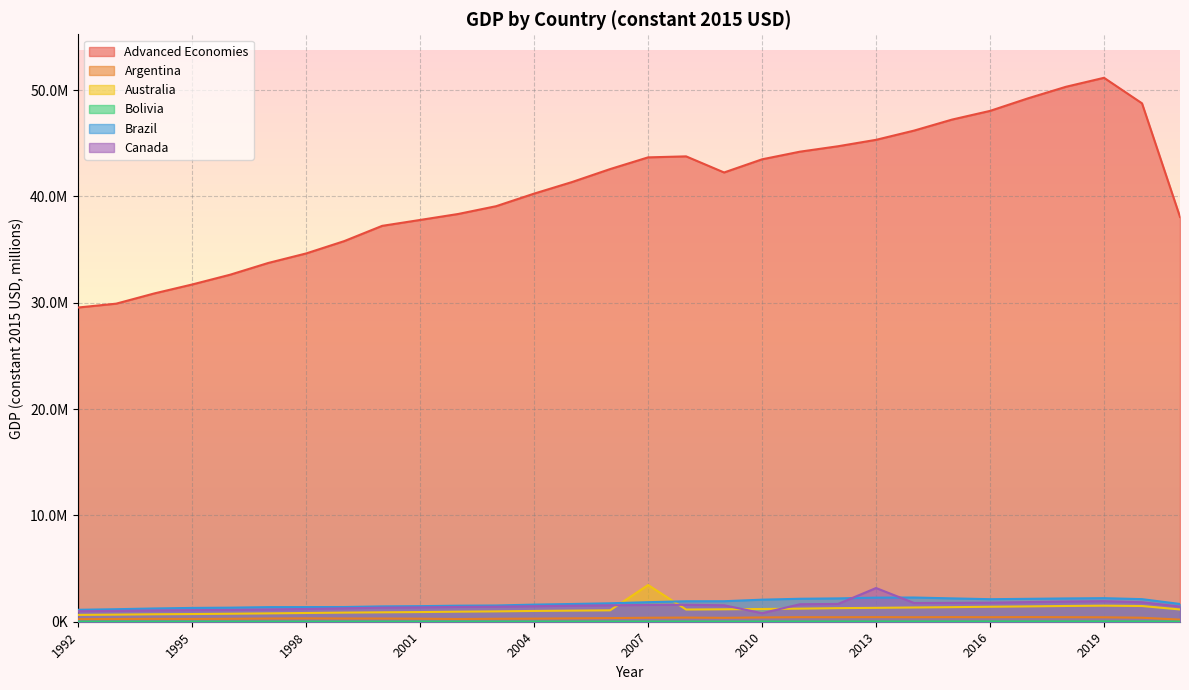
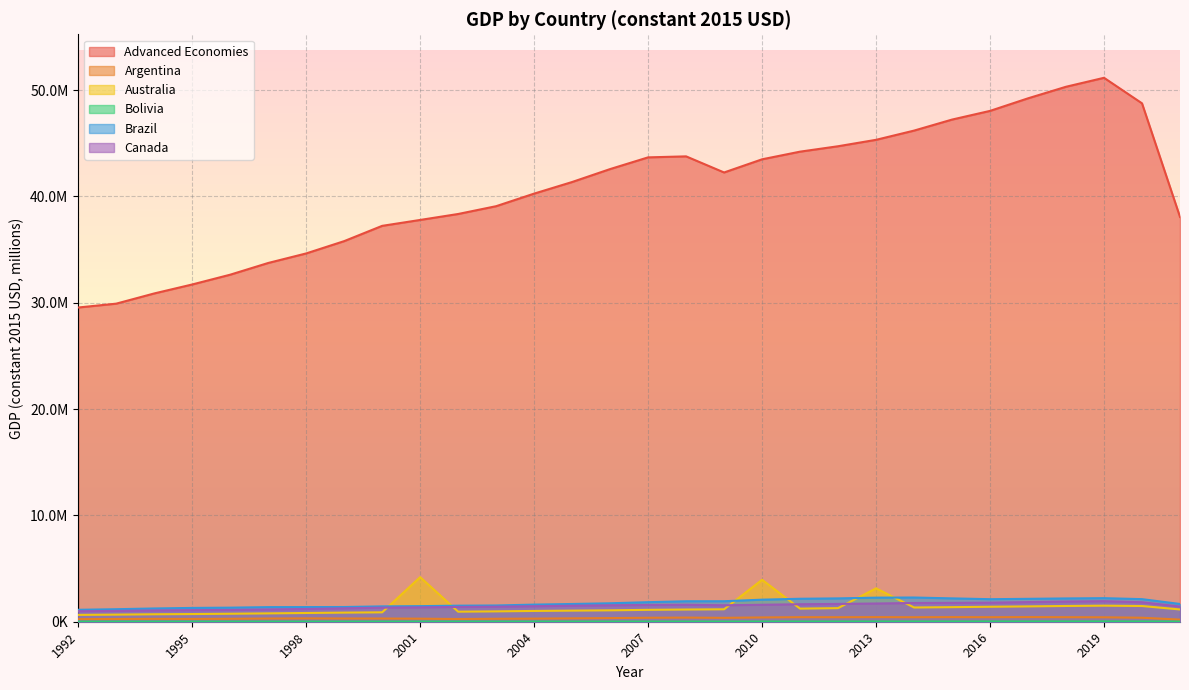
  {
    "Australia": {
      "1992": 600000,
      "1995": 700000,
      "1998": 800000,
-     "2001": 900000,
+     "2001": 4200000,
      "2004": 1000000,
-     "2007": 3500000,
-     "2010": 1200000,
-     "2013": 1300000,
+     "2007": 1100000,
+     "2010": 3900000,
+     "2013": 3100000,
      "2016": 1400000,
      "2019": 1500000
    },
    "Bolivia": {
      "1995": 0,
      "1998": 0,
      "2001": 0,
      "2004": 0,
      "2007": 0,
      "2010": 0,
      "2013": 0,
      "2016": 0,
      "2019": 0
    },
    "Brazil": {
      "2007": 1800000,
      "2010": 2100000,
      "2013": 2300000,
      "2016": 2100000,
      "2019": 2200000
    },
    "Canada": {
      "2007": 1600000,
-     "2010": 800000,
-     "2013": 3200000,
+     "2010": 1600000,
+     "2013": 1700000,
      "2016": 1800000,
      "2019": 1900000
    }
  }
